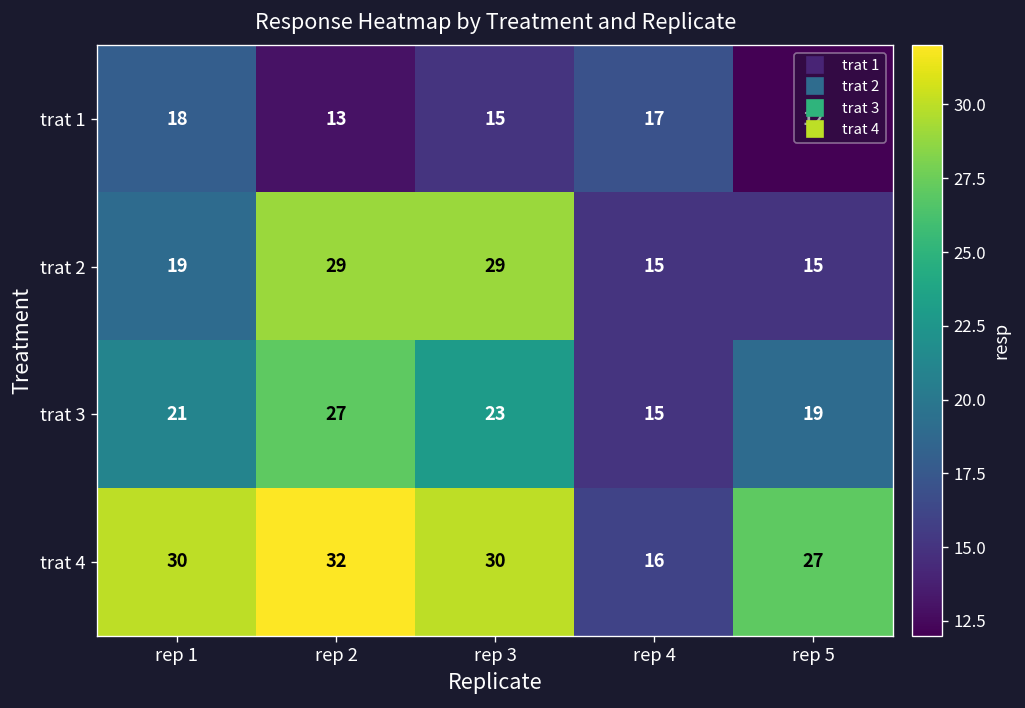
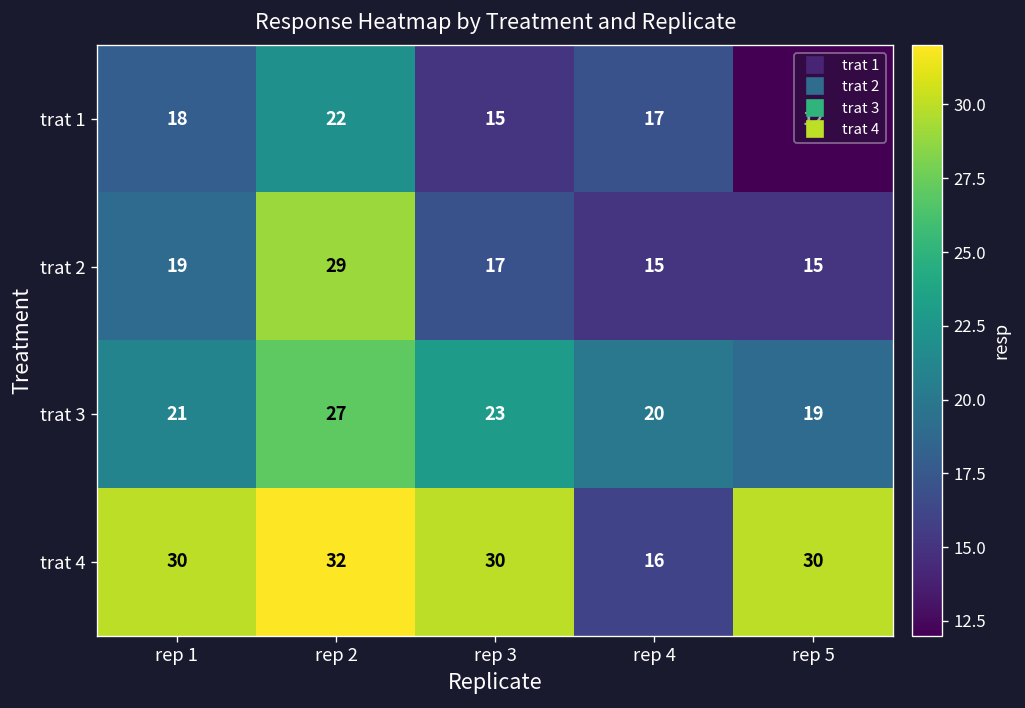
  {
    "trat 1": {
      "rep 1": 18,
-     "rep 2": 13,
+     "rep 2": 22,
      "rep 3": 15,
      "rep 4": 17
    },
    "trat 2": {
      "rep 1": 19,
      "rep 2": 29,
-     "rep 3": 29,
+     "rep 3": 17,
      "rep 4": 15,
      "rep 5": 15
    },
    "trat 3": {
      "rep 1": 21,
      "rep 2": 27,
      "rep 3": 23,
-     "rep 4": 15,
+     "rep 4": 20,
      "rep 5": 19
    },
    "trat 4": {
      "rep 1": 30,
      "rep 2": 32,
      "rep 3": 30,
      "rep 4": 16,
-     "rep 5": 27
+     "rep 5": 30
    }
  }
